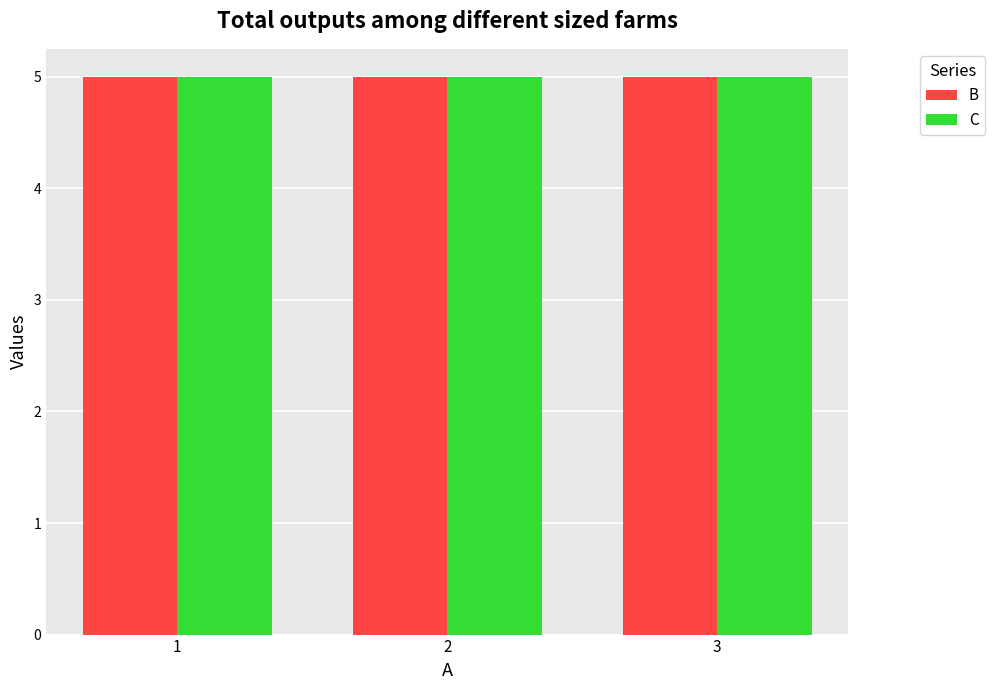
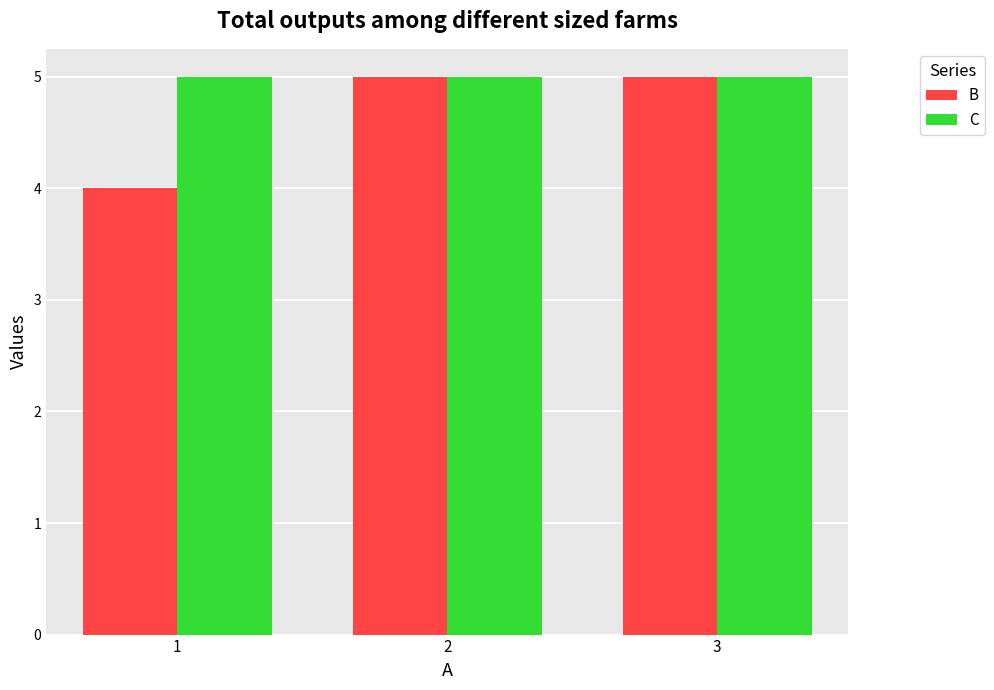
  {
    "B": {
-     "1": 5,
+     "1": 4,
      "2": 5,
      "3": 5
    },
    "C": {
      "1": 5,
      "2": 5,
      "3": 5
    }
  }
